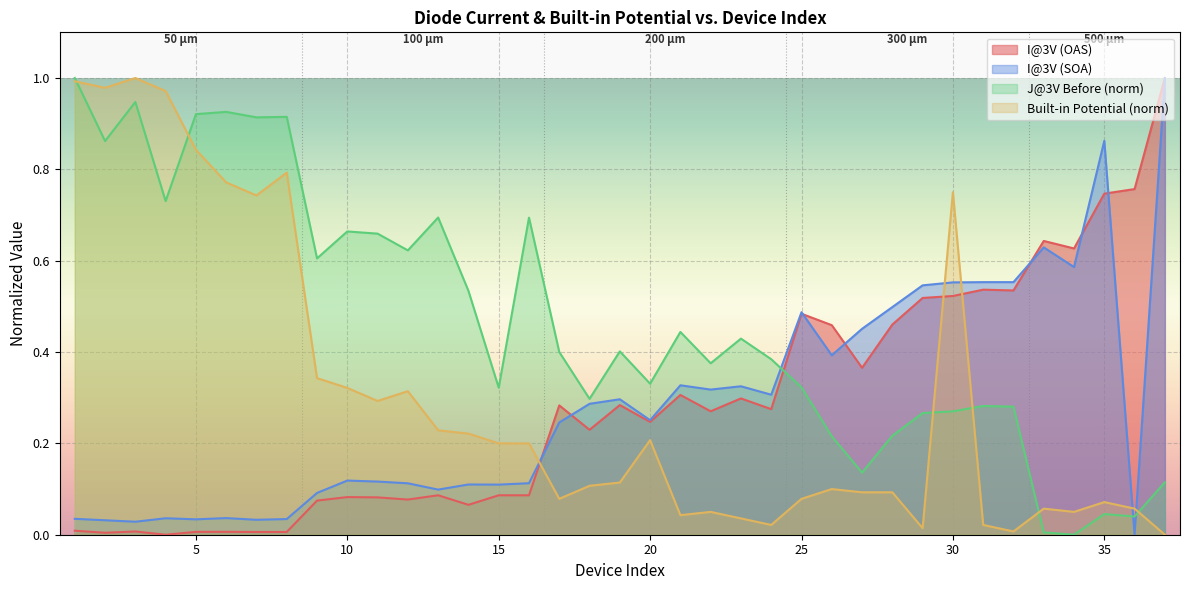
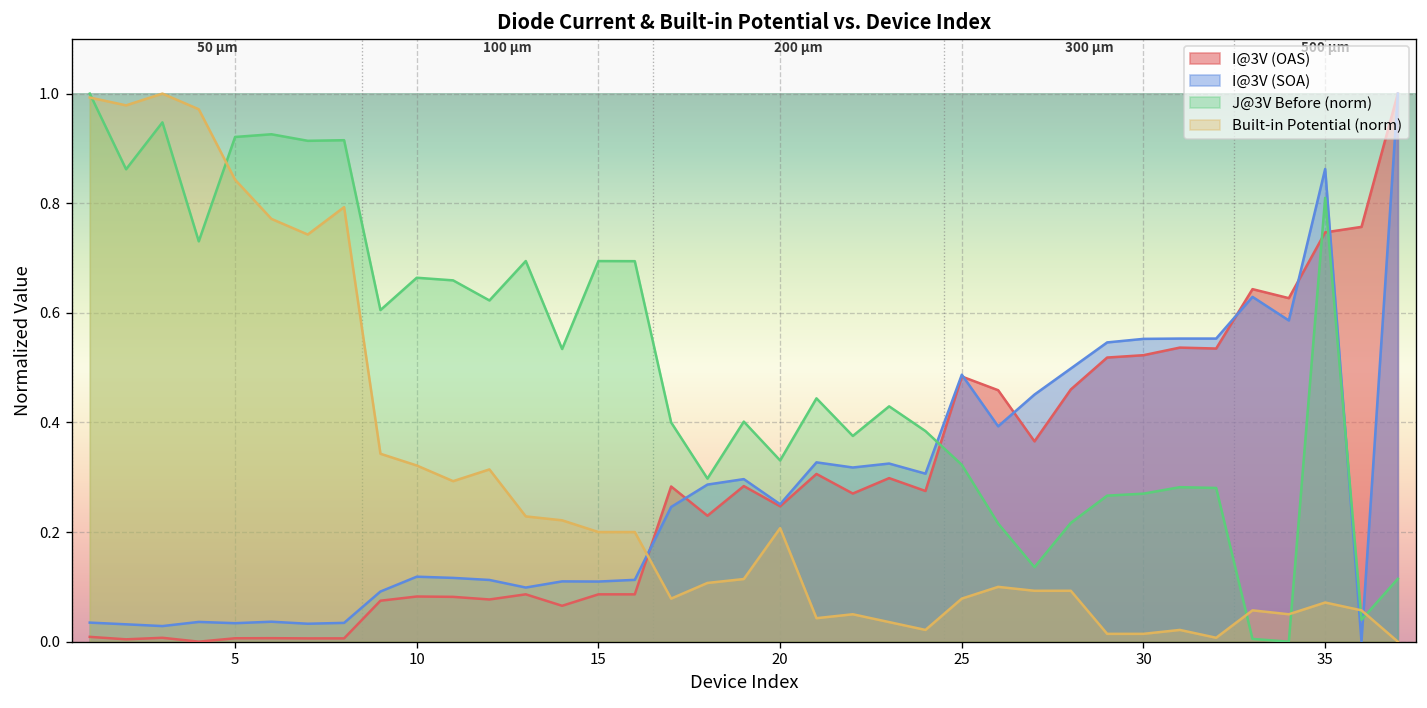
  {
    "I@3V (OAS)": {
      "5": 0.01,
      "10": 0.08,
      "15": 0.09,
      "30": 0.52,
      "35": 0.75
    },
    "I@3V (SOA)": {
      "5": 0.03,
      "10": 0.12,
      "15": 0.11,
      "30": 0.55,
      "35": 0.86
    },
    "J@3V Before (norm)": {
      "5": 0.92,
      "10": 0.66,
-     "15": 0.32,
+     "15": 0.69,
      "20": 0.33,
      "25": 0.32,
      "30": 0.27,
-     "35": 0.05
+     "35": 0.81
    },
    "Built-in Potential (norm)": {
      "5": 0.84,
      "10": 0.32,
      "15": 0.20,
      "20": 0.21,
      "25": 0.08,
-     "30": 0.75,
+     "30": 0.01,
      "35": 0.07
    }
  }
